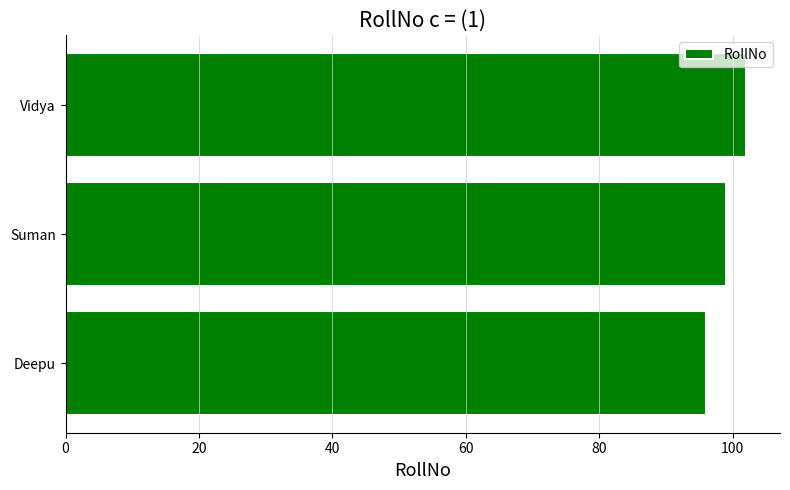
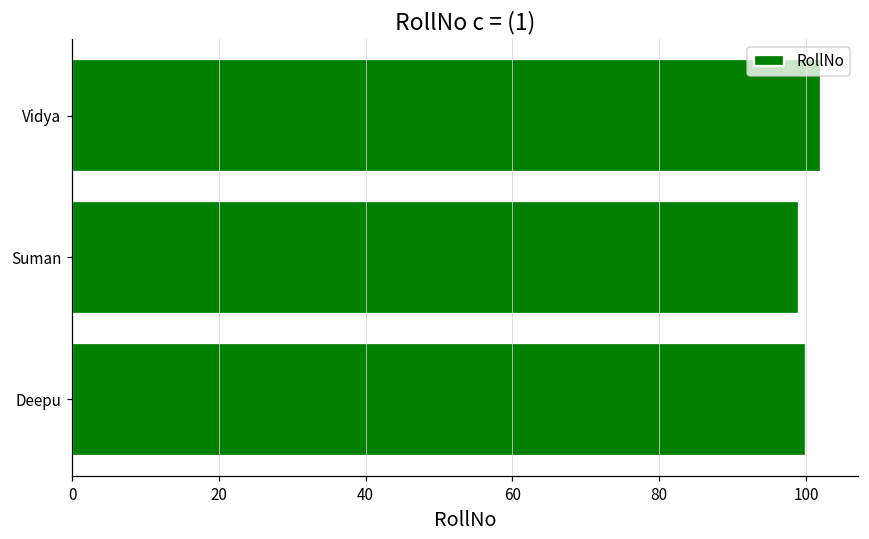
  {
    "Vidya": 102,
    "Suman": 99,
-   "Deepu": 96
+   "Deepu": 100
  }
